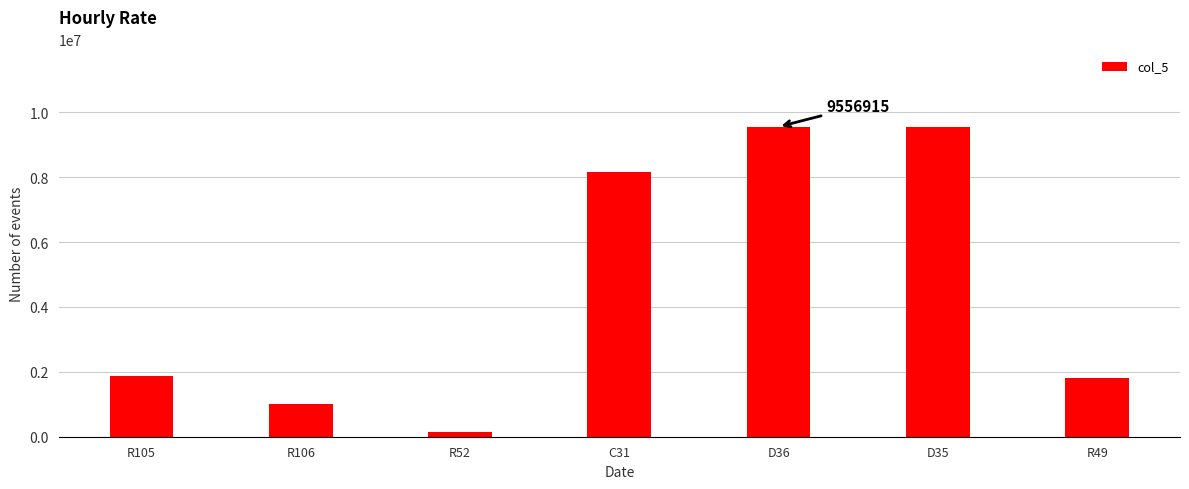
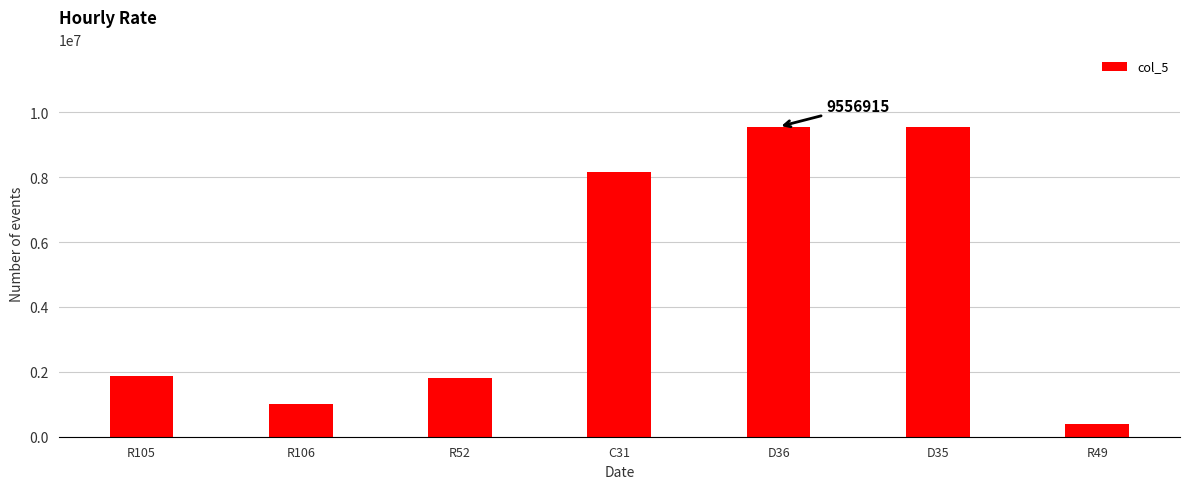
  {
    "R105": 1900000,
    "R106": 1000000,
-   "R52": 100000,
+   "R52": 1800000,
    "C31": 8200000,
    "D35": 9600000,
-   "R49": 1800000
+   "R49": 400000
  }
